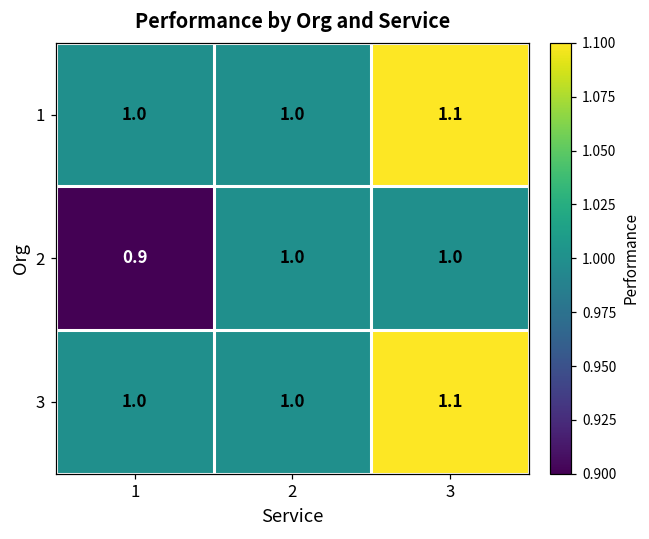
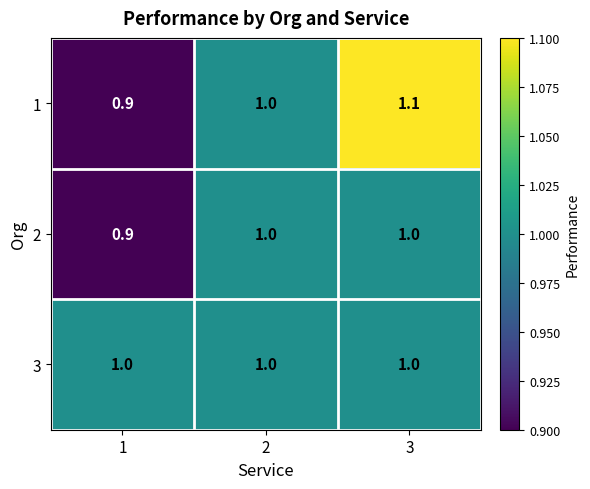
  {
    "1": {
-     "1": 1.0,
+     "1": 0.9,
      "2": 1.0,
      "3": 1.1
    },
    "2": {
      "1": 0.9,
      "2": 1.0,
      "3": 1.0
    },
    "3": {
      "1": 1.0,
      "2": 1.0,
-     "3": 1.1
+     "3": 1.0
    }
  }
